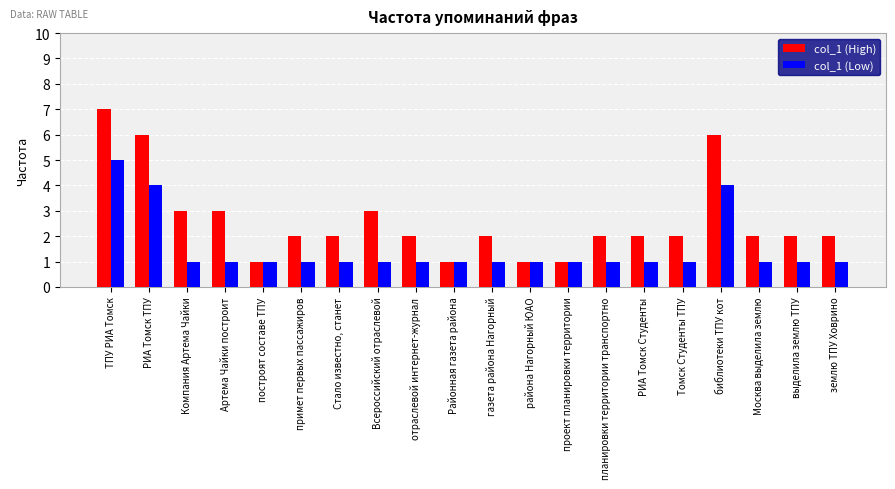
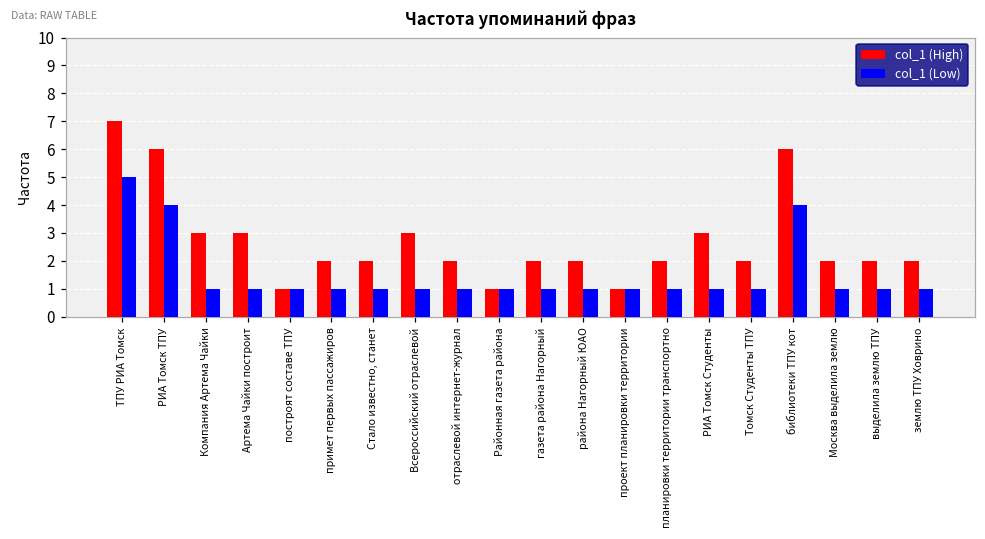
  {
    "col_1 (High)": {
      "ТПУ РИА Томск": 7,
      "РИА Томск ТПУ": 6,
      "Компания Артема Чайки": 3,
      "Артема Чайки построит": 3,
      "построят составе ТПУ": 1,
      "примет первых пассажиров": 2,
      "Стало известно, станет": 2,
      "Вcероссийский отраслевой": 3,
      "отраслевой интернет-журнал": 2,
      "Районная газета района": 1,
      "газета района Нагорный": 2,
-     "района Нагорный ЮАО": 1,
+     "района Нагорный ЮАО": 2,
      "проект планировки территории": 1,
      "планировки территории транспортно": 2,
-     "РИА Томск Студенты": 2,
+     "РИА Томск Студенты": 3,
      "Томск Студенты ТПУ": 2,
      "библиотеки ТПУ кот": 6,
      "Москва выделила землю": 2,
      "выделила землю ТПУ": 2,
      "землю ТПУ Ховрино": 2
    },
    "col_1 (Low)": {
      "ТПУ РИА Томск": 5,
      "РИА Томск ТПУ": 4,
      "Компания Артема Чайки": 1,
      "Артема Чайки построит": 1,
      "построят составе ТПУ": 1,
      "примет первых пассажиров": 1,
      "Стало известно, станет": 1,
      "Вcероссийский отраслевой": 1,
      "отраслевой интернет-журнал": 1,
      "Районная газета района": 1,
      "газета района Нагорный": 1,
      "района Нагорный ЮАО": 1,
      "проект планировки территории": 1,
      "планировки территории транспортно": 1,
      "РИА Томск Студенты": 1,
      "Томск Студенты ТПУ": 1,
      "библиотеки ТПУ кот": 4,
      "Москва выделила землю": 1,
      "выделила землю ТПУ": 1,
      "землю ТПУ Ховрино": 1
    }
  }
